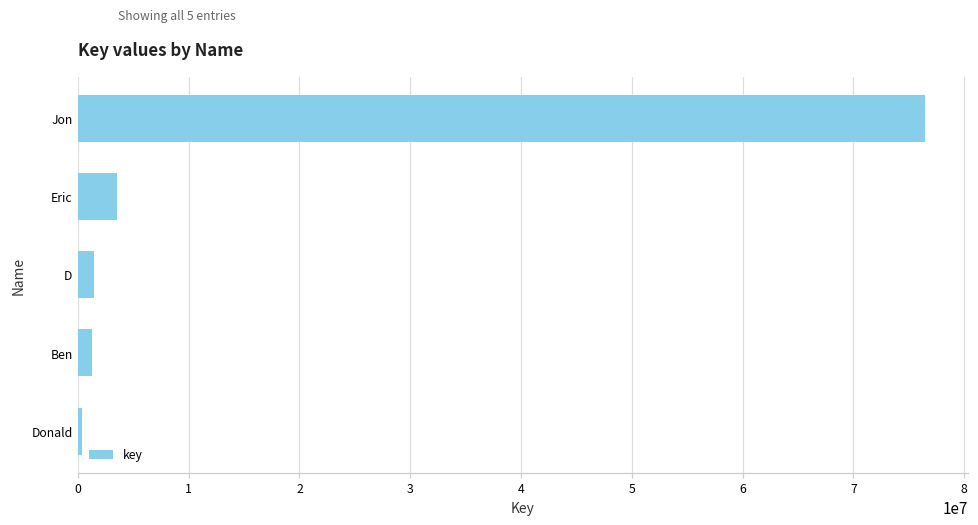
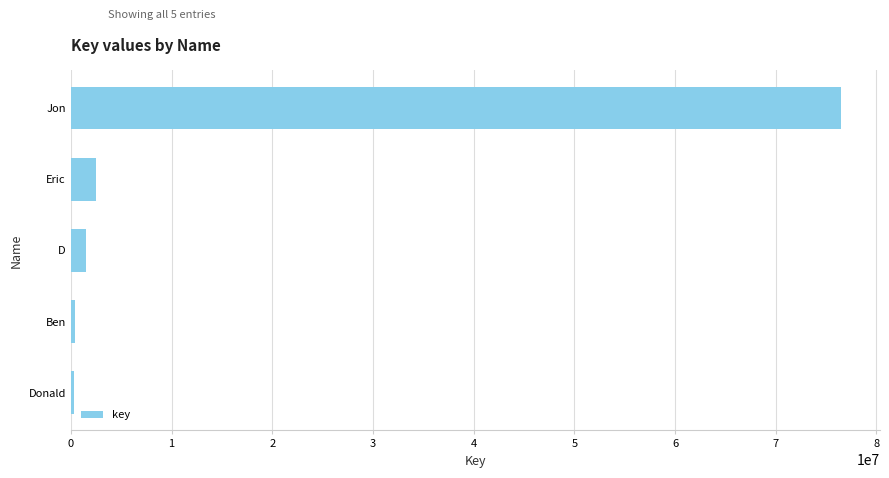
  {
    "Jon": 76500000,
-   "Eric": 3600000,
+   "Eric": 2500000,
    "D": 1500000,
-   "Ben": 1200000,
+   "Ben": 400000,
    "Donald": 300000
  }
